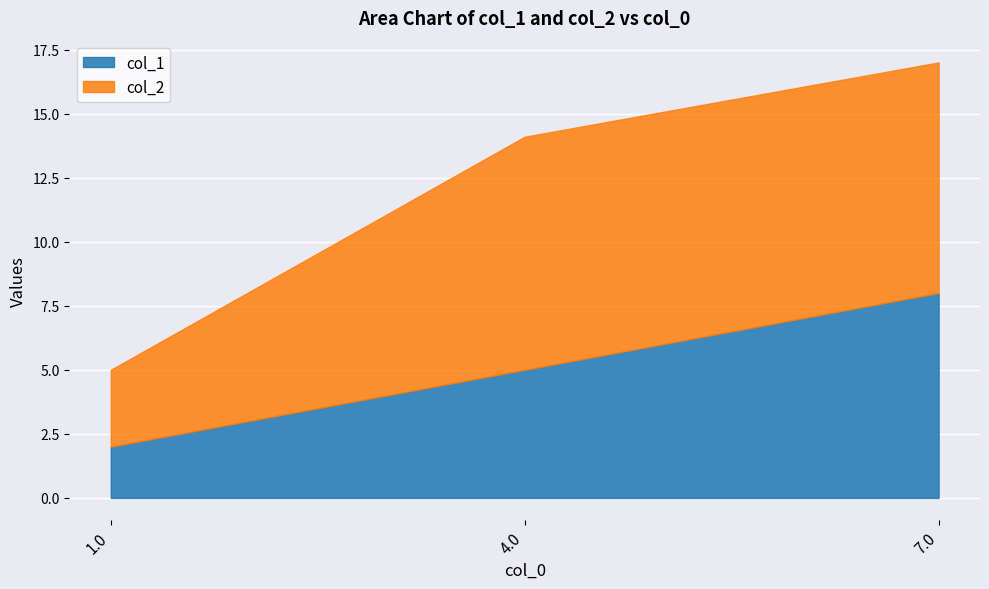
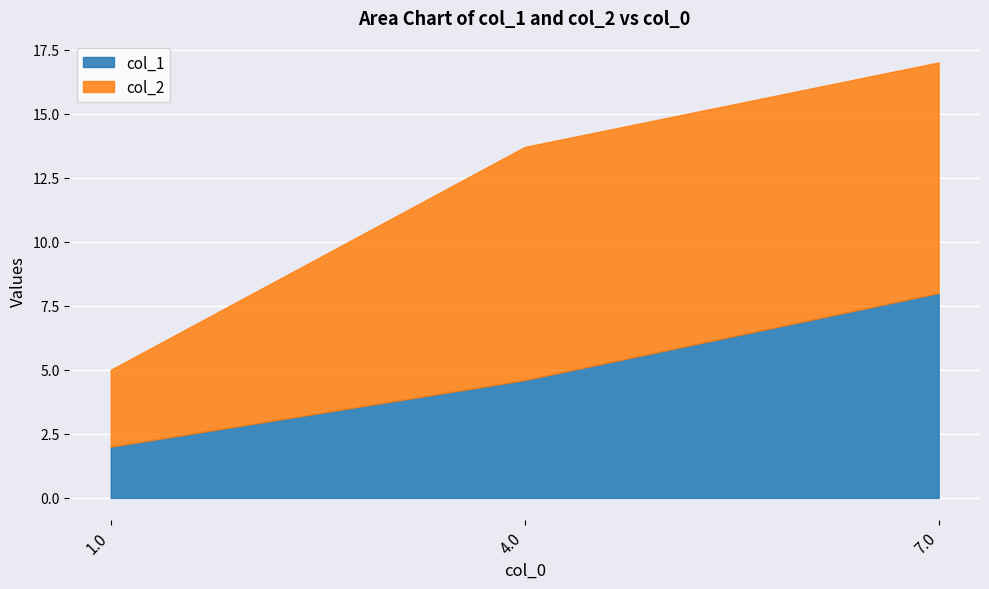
  {
    "col_1": {
      "1.0": 2.0,
-     "4.0": 5.0,
+     "4.0": 4.6,
      "7.0": 8.0
    },
    "col_2": {
      "1.0": 3.0,
      "4.0": 9.1,
      "7.0": 9.0
    }
  }
